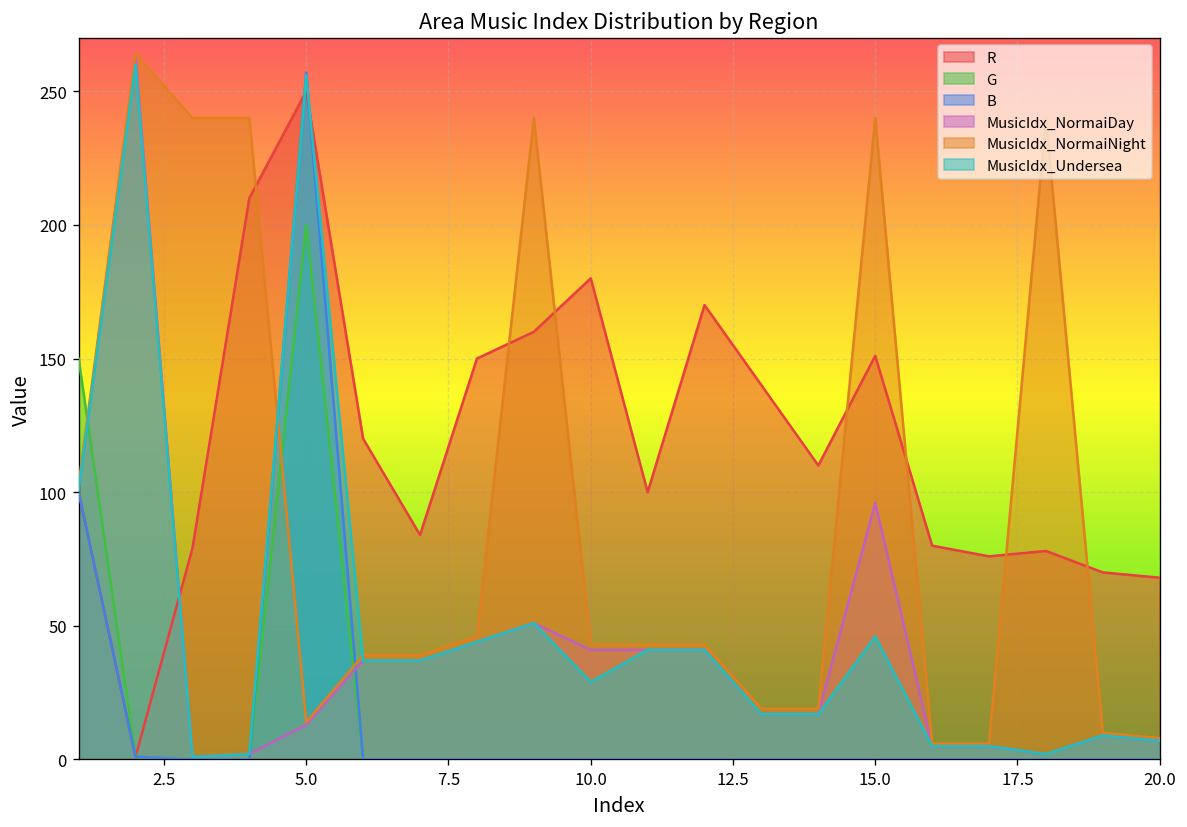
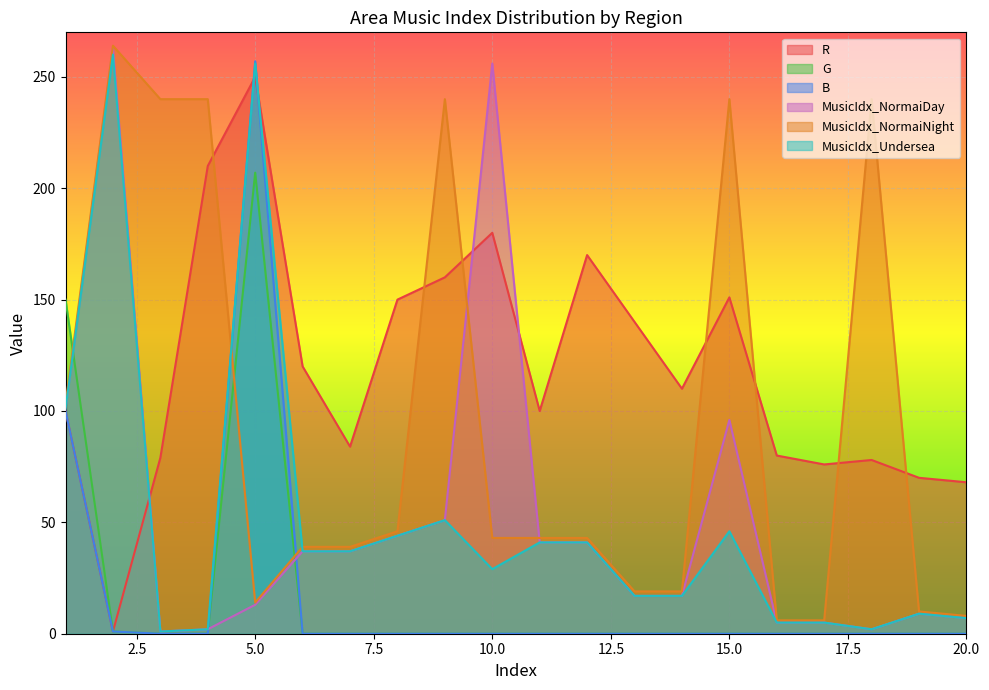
  {
    "G": {
-     "5.0": 200
+     "5.0": 207
    },
    "MusicIdx_NormaiDay": {
-     "10.0": 41,
+     "10.0": 256,
      "15.0": 96
    },
    "MusicIdx_Undersea": {
      "10.0": 29,
      "15.0": 46
    }
  }
